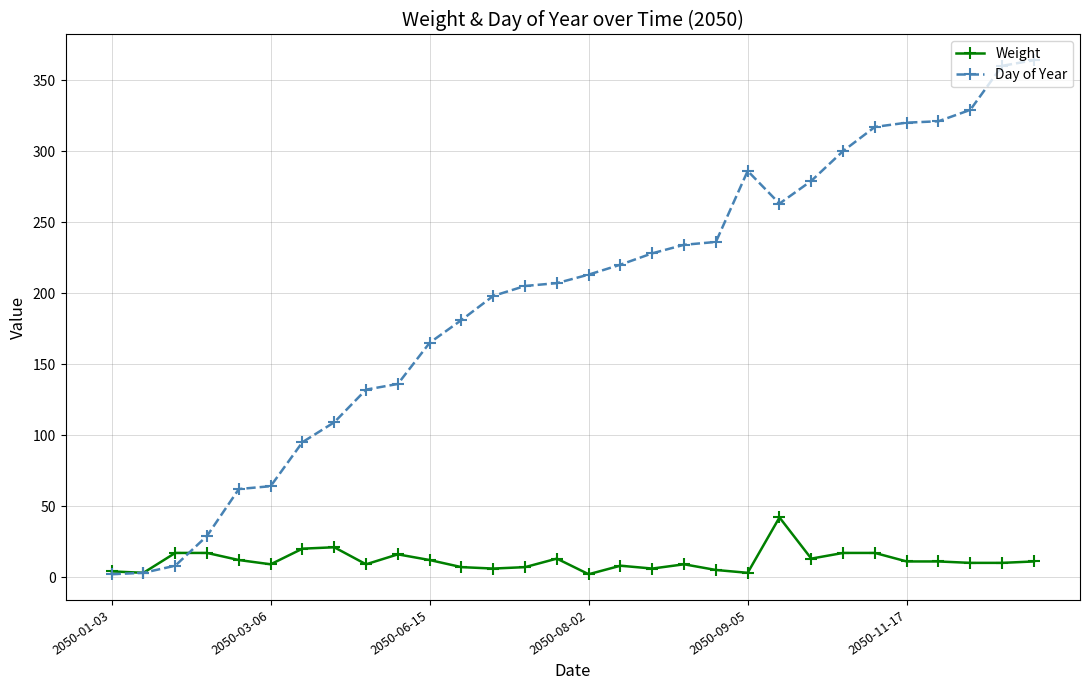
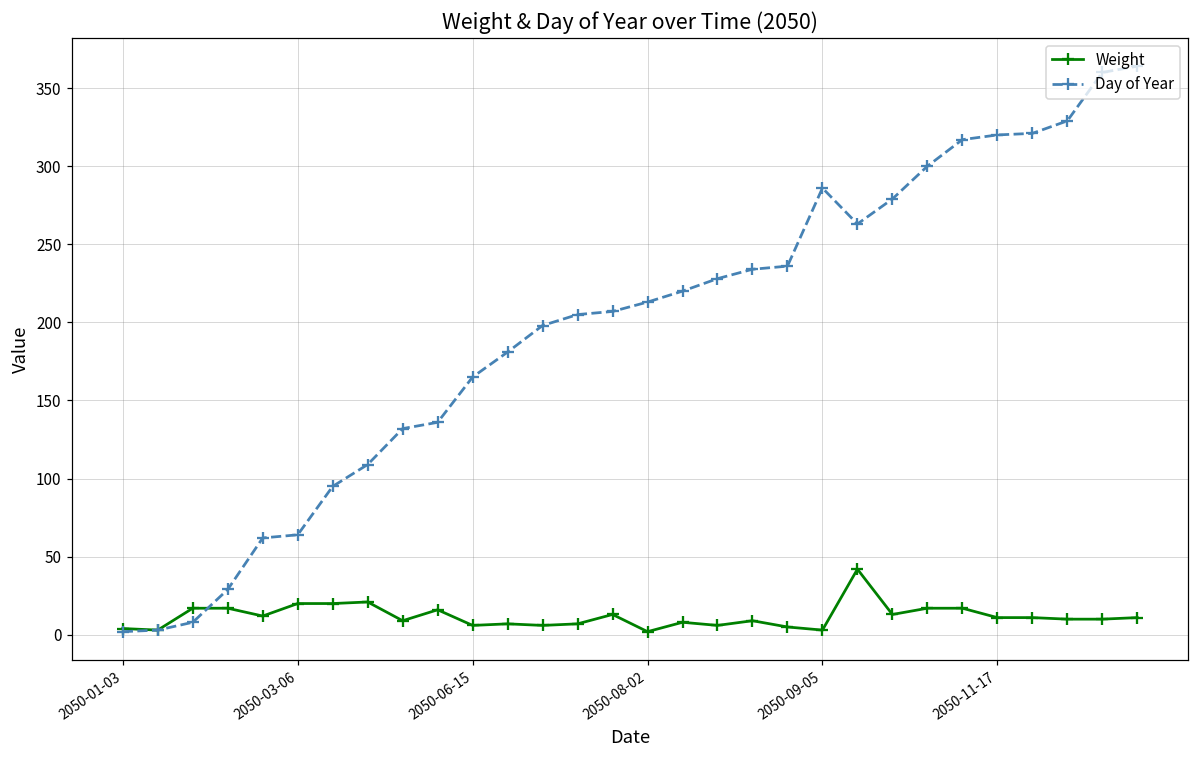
  {
    "Weight": {
      "2050-01-03": 4,
-     "2050-03-06": 9,
-     "2050-06-15": 12,
+     "2050-03-06": 20,
+     "2050-06-15": 6,
      "2050-08-02": 2,
      "2050-09-05": 3,
      "2050-11-17": 11
    },
    "Day of Year": {
      "2050-01-03": 2,
      "2050-03-06": 64,
      "2050-06-15": 165,
      "2050-08-02": 213,
      "2050-09-05": 286,
      "2050-11-17": 320
    }
  }
